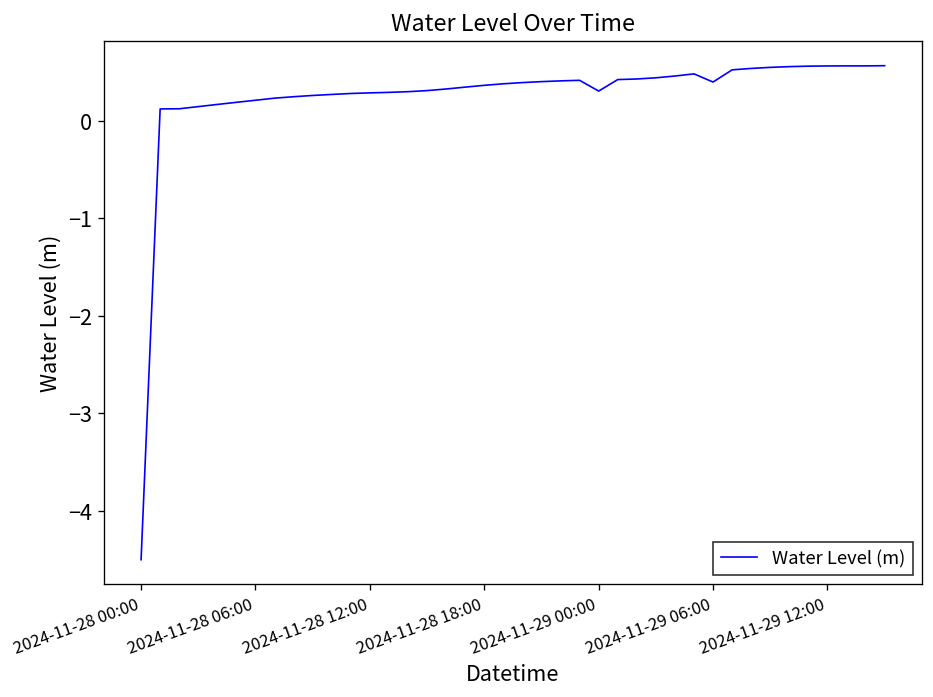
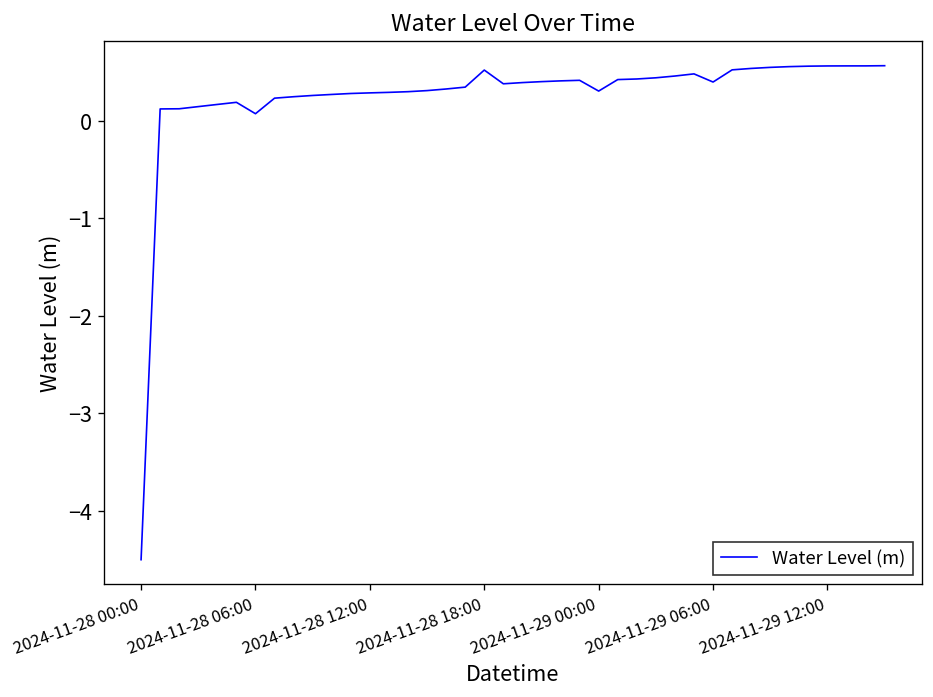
  {
    "2024-11-28 00:00": -4.5,
-   "2024-11-28 06:00": 0.2,
+   "2024-11-28 06:00": 0.1,
    "2024-11-28 12:00": 0.3,
-   "2024-11-28 18:00": 0.4,
+   "2024-11-28 18:00": 0.5,
    "2024-11-29 00:00": 0.3,
    "2024-11-29 06:00": 0.4,
    "2024-11-29 12:00": 0.6
  }
